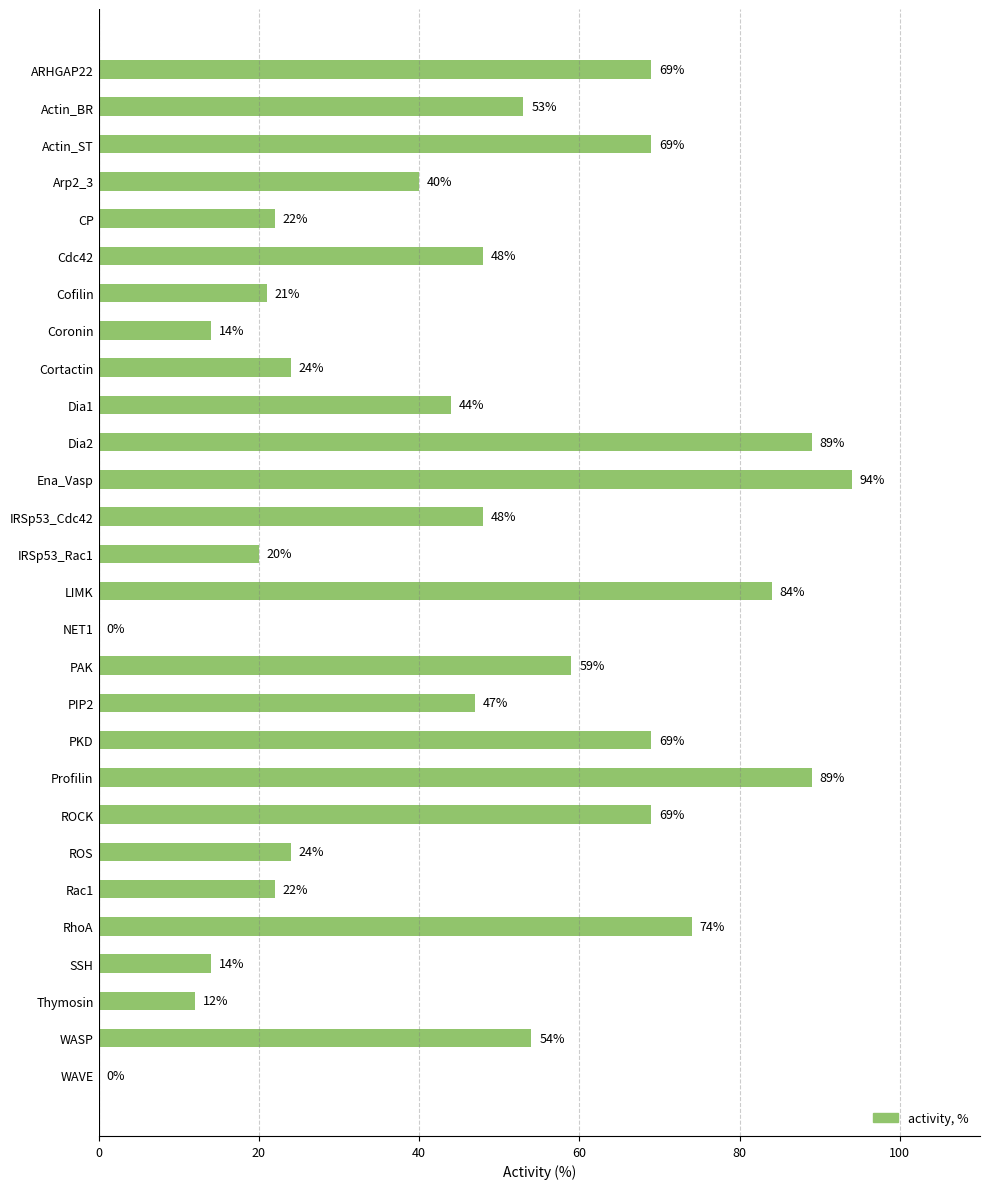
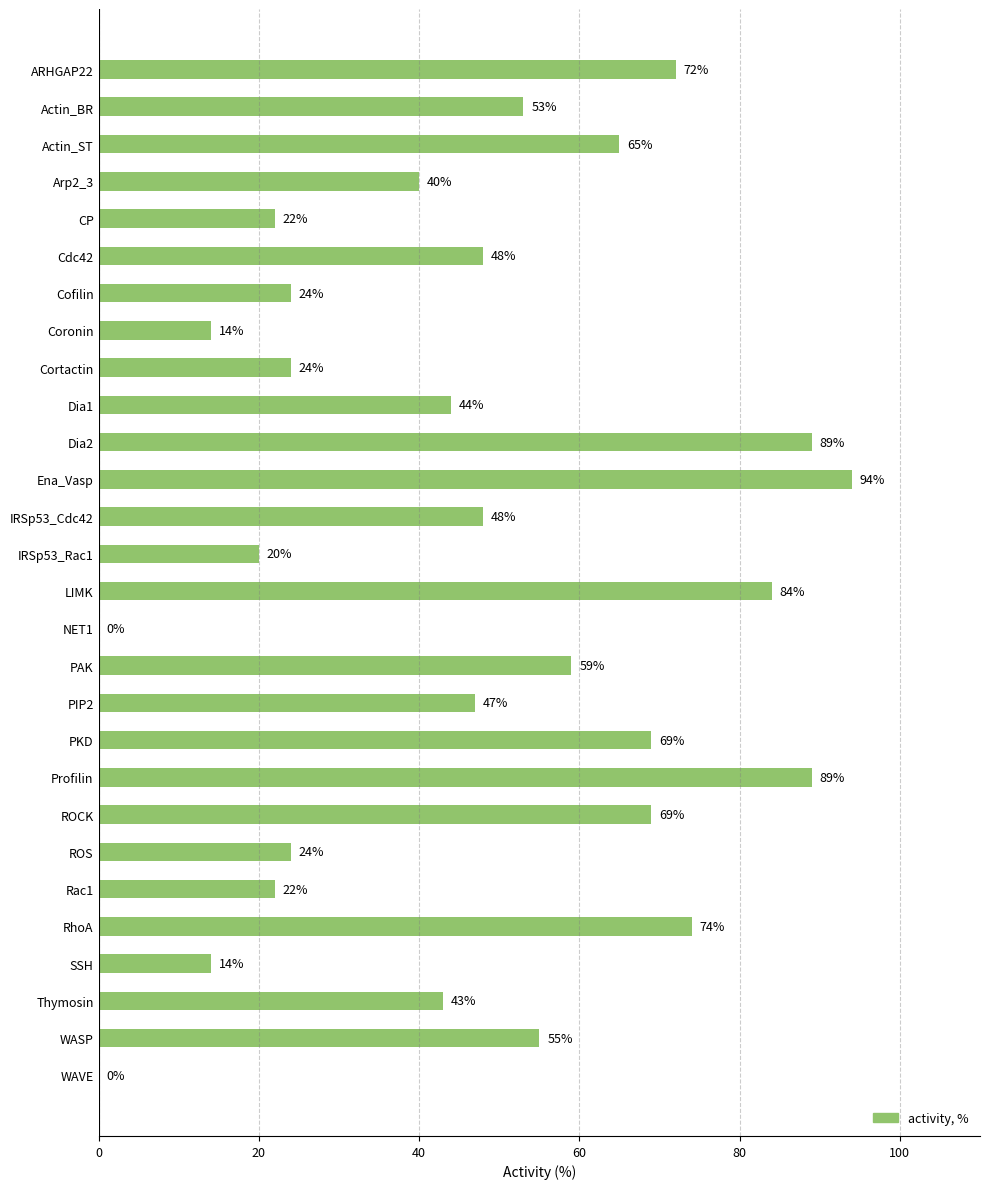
  {
-   "ARHGAP22": "69%",
+   "ARHGAP22": "72%",
    "Actin_BR": "53%",
-   "Actin_ST": "69%",
+   "Actin_ST": "65%",
    "Arp2_3": "40%",
    "CP": "22%",
    "Cdc42": "48%",
-   "Cofilin": "21%",
+   "Cofilin": "24%",
    "Coronin": "14%",
    "Cortactin": "24%",
    "Dia1": "44%",
    "Dia2": "89%",
    "Ena_Vasp": "94%",
    "IRSp53_Cdc42": "48%",
    "IRSp53_Rac1": "20%",
    "LIMK": "84%",
    "NET1": "0%",
    "PAK": "59%",
    "PIP2": "47%",
    "PKD": "69%",
    "Profilin": "89%",
    "ROCK": "69%",
    "ROS": "24%",
    "Rac1": "22%",
    "RhoA": "74%",
    "SSH": "14%",
-   "Thymosin": "12%",
-   "WASP": "54%",
+   "Thymosin": "43%",
+   "WASP": "55%",
    "WAVE": "0%"
  }
